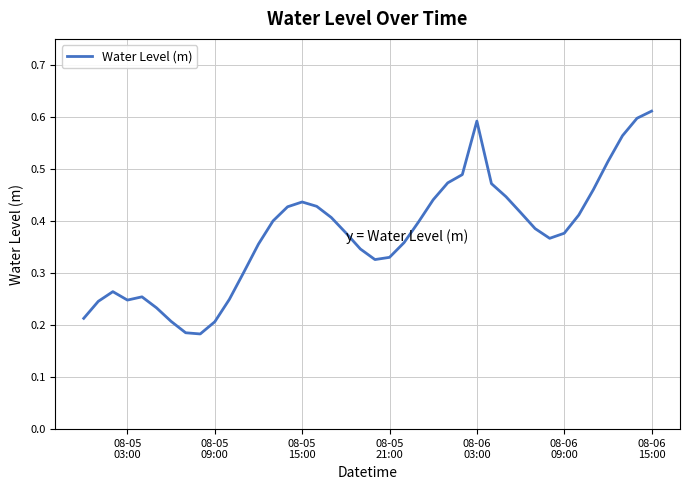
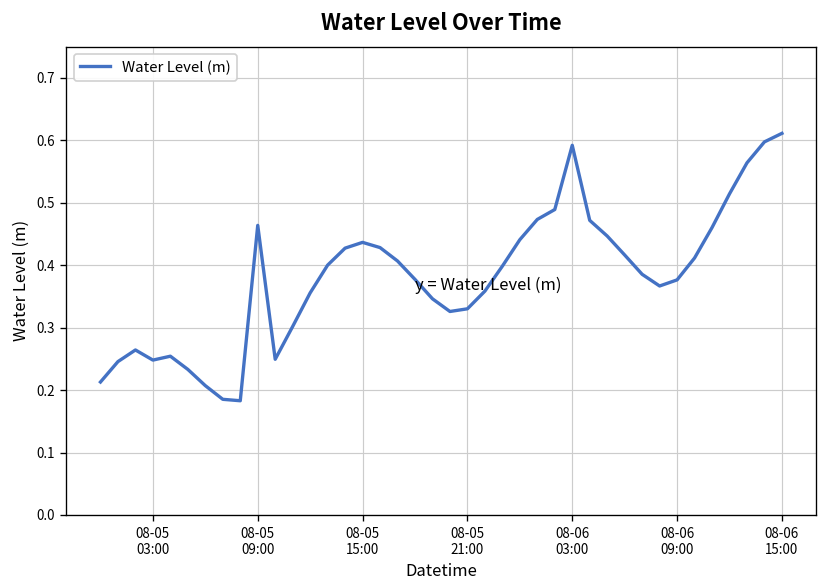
  {
    "08-05 03:00": 0.25,
-   "08-05 09:00": 0.21,
+   "08-05 09:00": 0.46,
    "08-05 15:00": 0.44,
    "08-05 21:00": 0.33,
    "08-06 03:00": 0.59,
    "08-06 09:00": 0.38,
    "08-06 15:00": 0.61
  }
